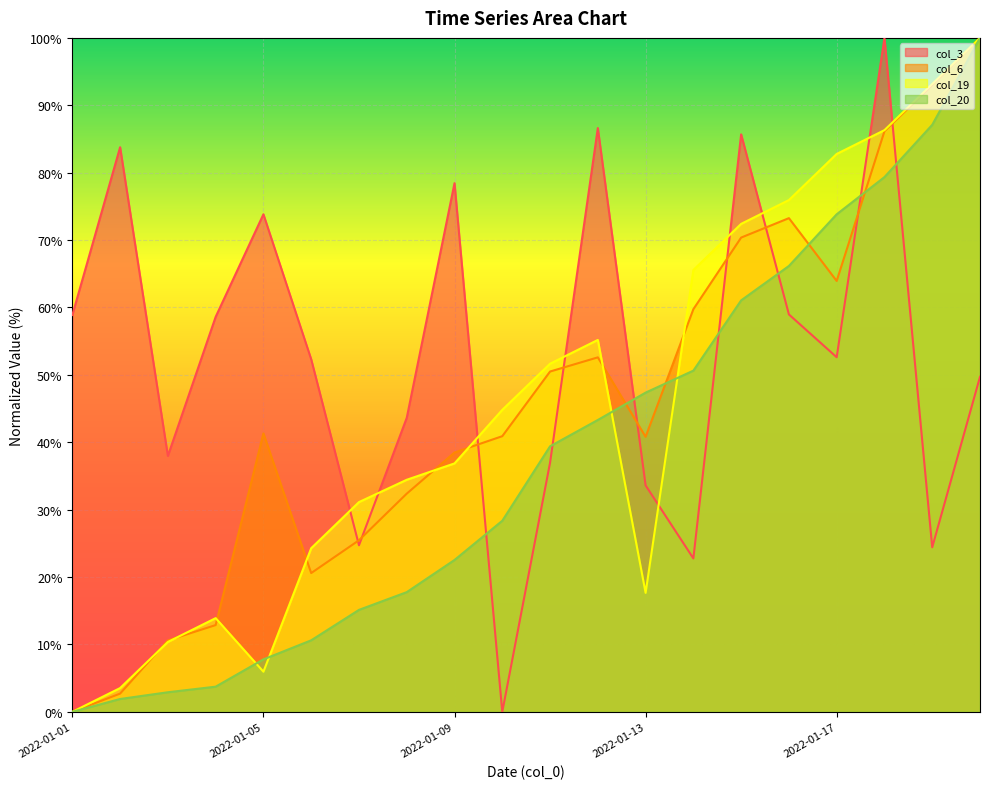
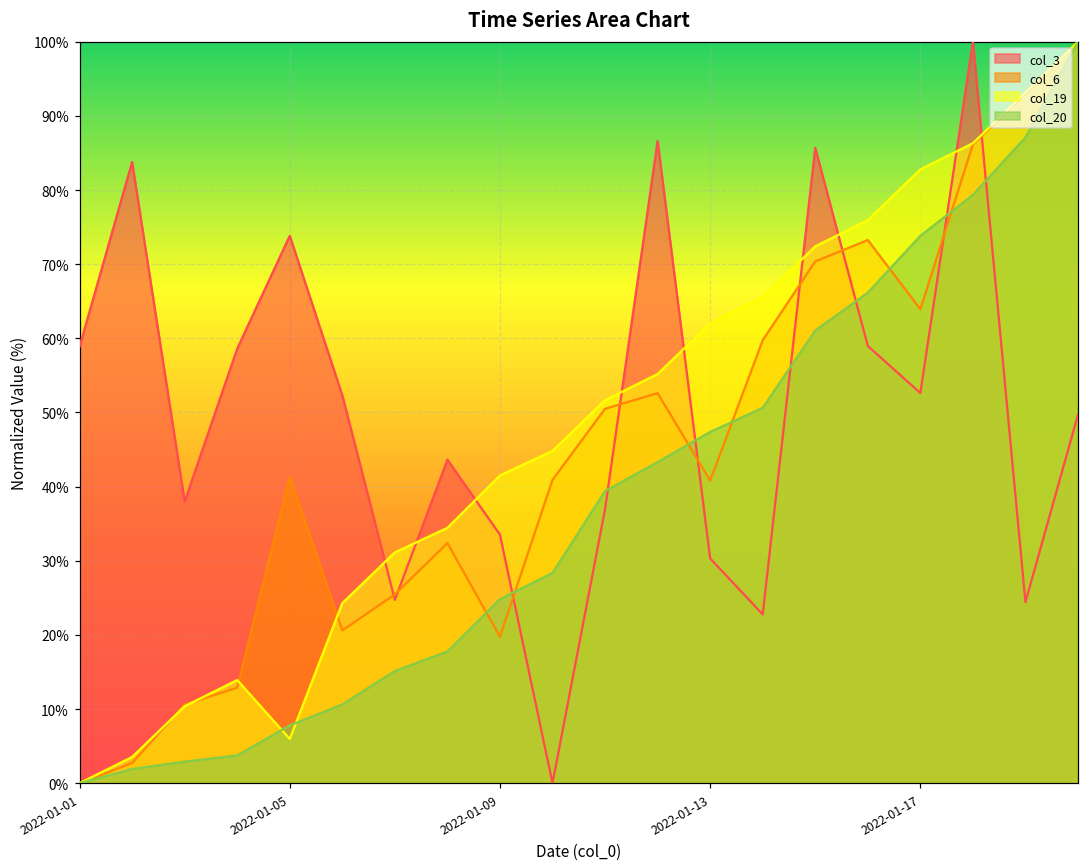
  {
    "col_3": {
      "2022-01-01": "59%",
      "2022-01-05": "74%",
-     "2022-01-09": "78%",
-     "2022-01-13": "34%",
+     "2022-01-09": "34%",
+     "2022-01-13": "30%",
      "2022-01-17": "53%"
    },
    "col_6": {
      "2022-01-05": "41%",
-     "2022-01-09": "38%",
+     "2022-01-09": "20%",
      "2022-01-13": "41%",
      "2022-01-17": "64%"
    },
    "col_19": {
      "2022-01-05": "6%",
-     "2022-01-09": "37%",
-     "2022-01-13": "18%",
+     "2022-01-09": "42%",
+     "2022-01-13": "62%",
      "2022-01-17": "83%"
    },
    "col_20": {
      "2022-01-05": "8%",
-     "2022-01-09": "23%",
+     "2022-01-09": "25%",
      "2022-01-13": "47%",
      "2022-01-17": "74%"
    }
  }
